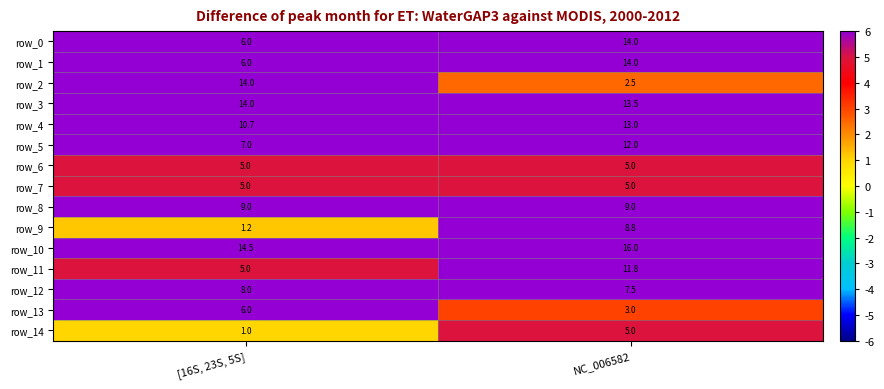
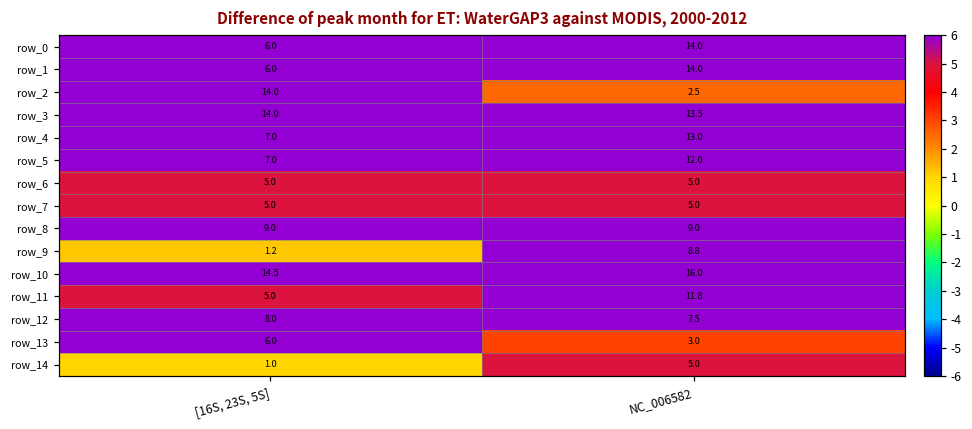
  {
    "row_0": {
      "[16S, 23S, 5S]": 6.0,
      "NC_006582": 14.0
    },
    "row_1": {
      "[16S, 23S, 5S]": 6.0,
      "NC_006582": 14.0
    },
    "row_2": {
      "[16S, 23S, 5S]": 14.0,
      "NC_006582": 2.5
    },
    "row_3": {
      "[16S, 23S, 5S]": 14.0,
      "NC_006582": 13.5
    },
    "row_4": {
-     "[16S, 23S, 5S]": 10.7,
+     "[16S, 23S, 5S]": 7.0,
      "NC_006582": 13.0
    },
    "row_5": {
      "[16S, 23S, 5S]": 7.0,
      "NC_006582": 12.0
    },
    "row_6": {
      "[16S, 23S, 5S]": 5.0,
      "NC_006582": 5.0
    },
    "row_7": {
      "[16S, 23S, 5S]": 5.0,
      "NC_006582": 5.0
    },
    "row_8": {
      "[16S, 23S, 5S]": 9.0,
      "NC_006582": 9.0
    },
    "row_9": {
      "[16S, 23S, 5S]": 1.2,
      "NC_006582": 8.8
    },
    "row_10": {
      "[16S, 23S, 5S]": 14.5,
      "NC_006582": 16.0
    },
    "row_11": {
      "[16S, 23S, 5S]": 5.0,
      "NC_006582": 11.8
    },
    "row_12": {
      "[16S, 23S, 5S]": 8.0,
      "NC_006582": 7.5
    },
    "row_13": {
      "[16S, 23S, 5S]": 6.0,
      "NC_006582": 3.0
    },
    "row_14": {
      "[16S, 23S, 5S]": 1.0,
      "NC_006582": 5.0
    }
  }
